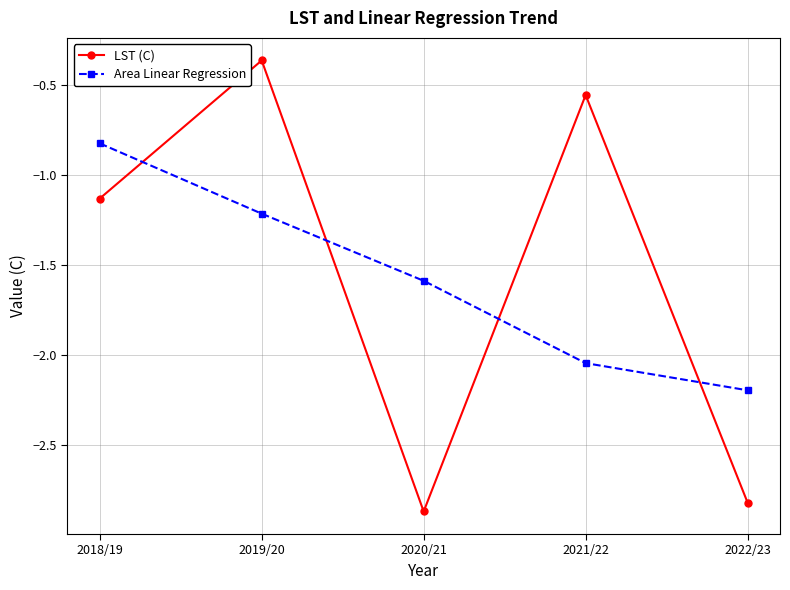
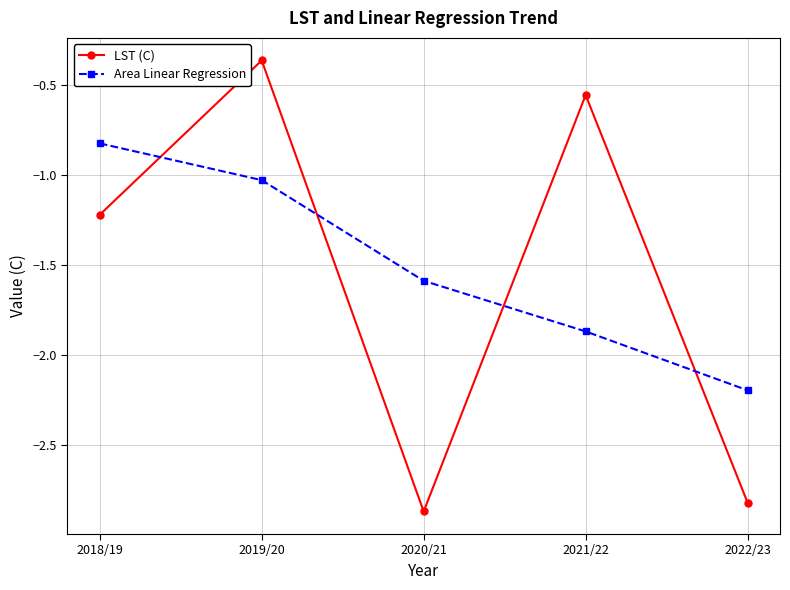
  {
    "LST (C)": {
-     "2018/19": -1.13,
+     "2018/19": -1.22,
      "2019/20": -0.36,
      "2020/21": -2.87,
      "2021/22": -0.56,
      "2022/23": -2.82
    },
    "Area Linear Regression": {
      "2018/19": -0.82,
-     "2019/20": -1.21,
+     "2019/20": -1.03,
      "2020/21": -1.59,
-     "2021/22": -2.04,
+     "2021/22": -1.87,
      "2022/23": -2.19
    }
  }
